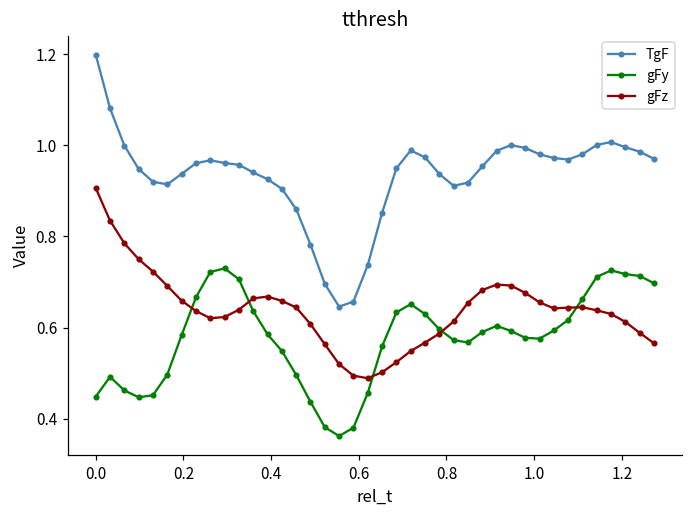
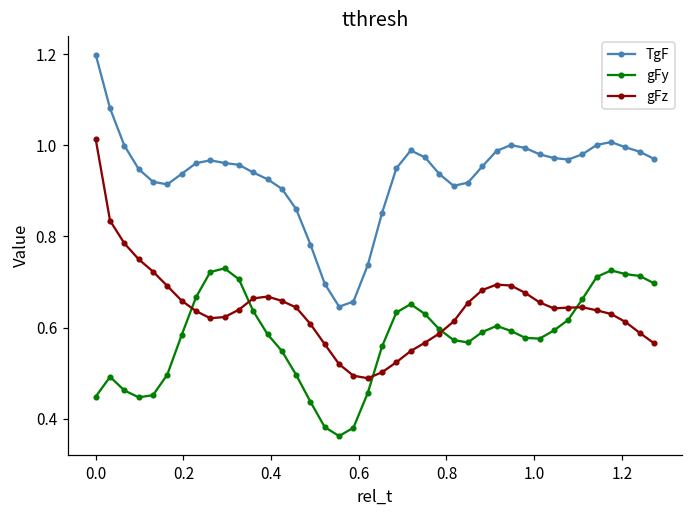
  {
    "TgF": {
      "0.0": 1.20
    },
    "gFy": {
      "0.0": 0.45
    },
    "gFz": {
-     "0.0": 0.91
+     "0.0": 1.01
    }
  }
